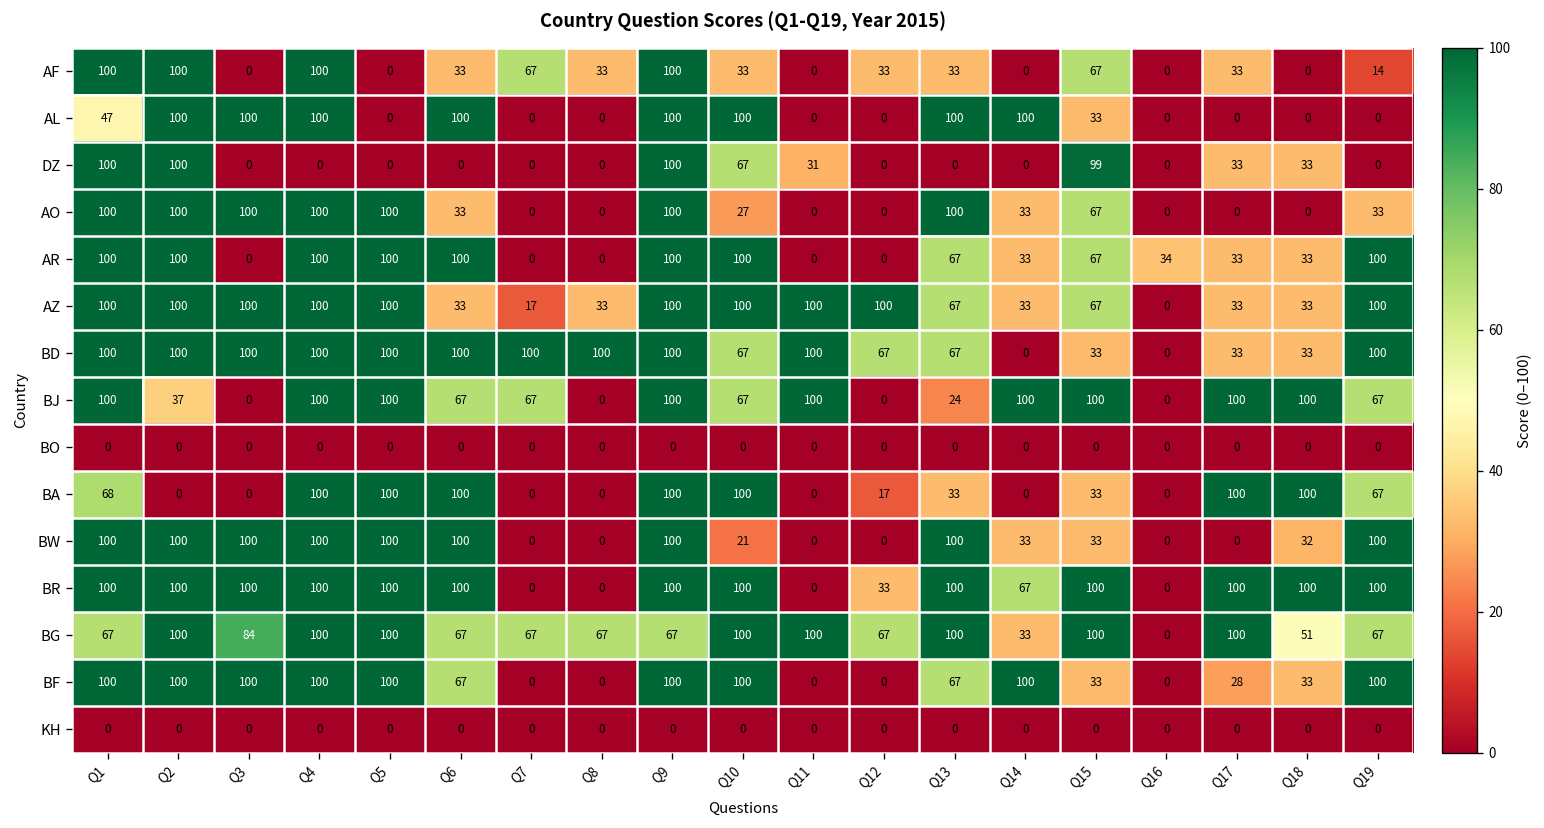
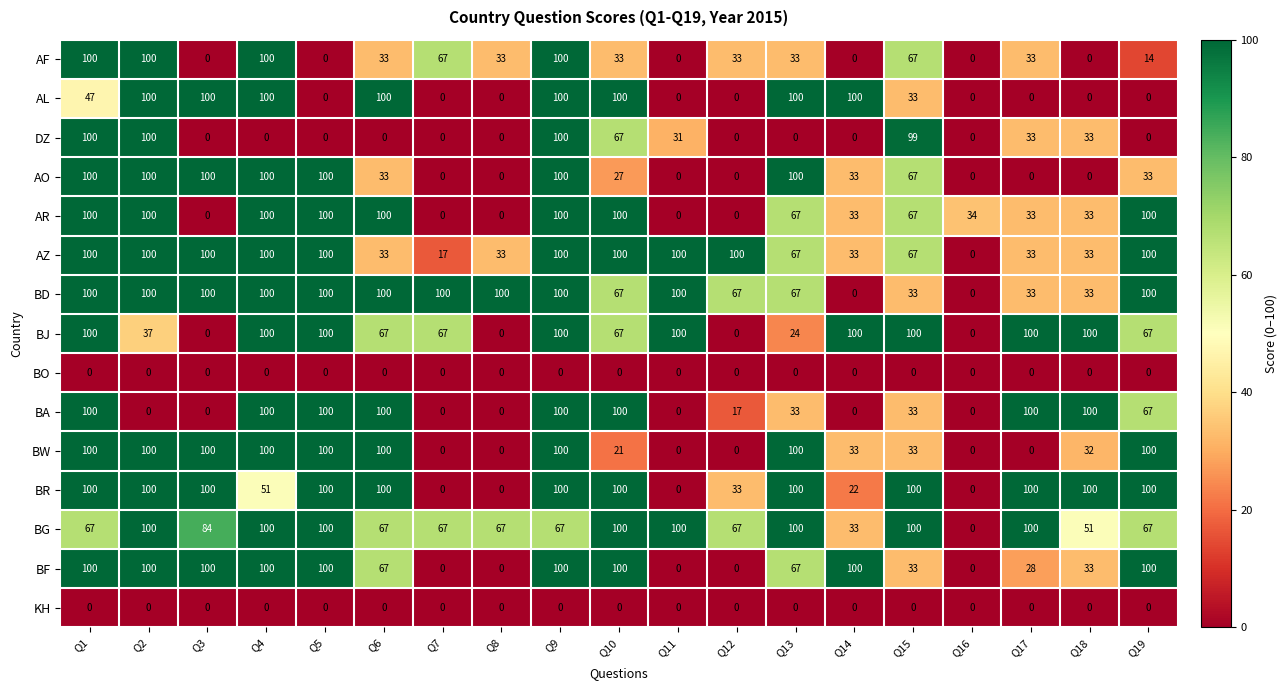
  {
    "BA": {
-     "Q1": 68,
+     "Q1": 100,
      "Q2": 0,
      "Q3": 0,
      "Q4": 100,
      "Q5": 100,
      "Q6": 100,
      "Q7": 0,
      "Q8": 0,
      "Q9": 100,
      "Q10": 100,
      "Q11": 0,
      "Q12": 17,
      "Q13": 33,
      "Q14": 0,
      "Q15": 33,
      "Q16": 0,
      "Q17": 100,
      "Q18": 100,
      "Q19": 67
    },
    "BR": {
      "Q1": 100,
      "Q2": 100,
      "Q3": 100,
-     "Q4": 100,
+     "Q4": 51,
      "Q5": 100,
      "Q6": 100,
      "Q7": 0,
      "Q8": 0,
      "Q9": 100,
      "Q10": 100,
      "Q11": 0,
      "Q12": 33,
      "Q13": 100,
-     "Q14": 67,
+     "Q14": 22,
      "Q15": 100,
      "Q16": 0,
      "Q17": 100,
      "Q18": 100,
      "Q19": 100
    }
  }
